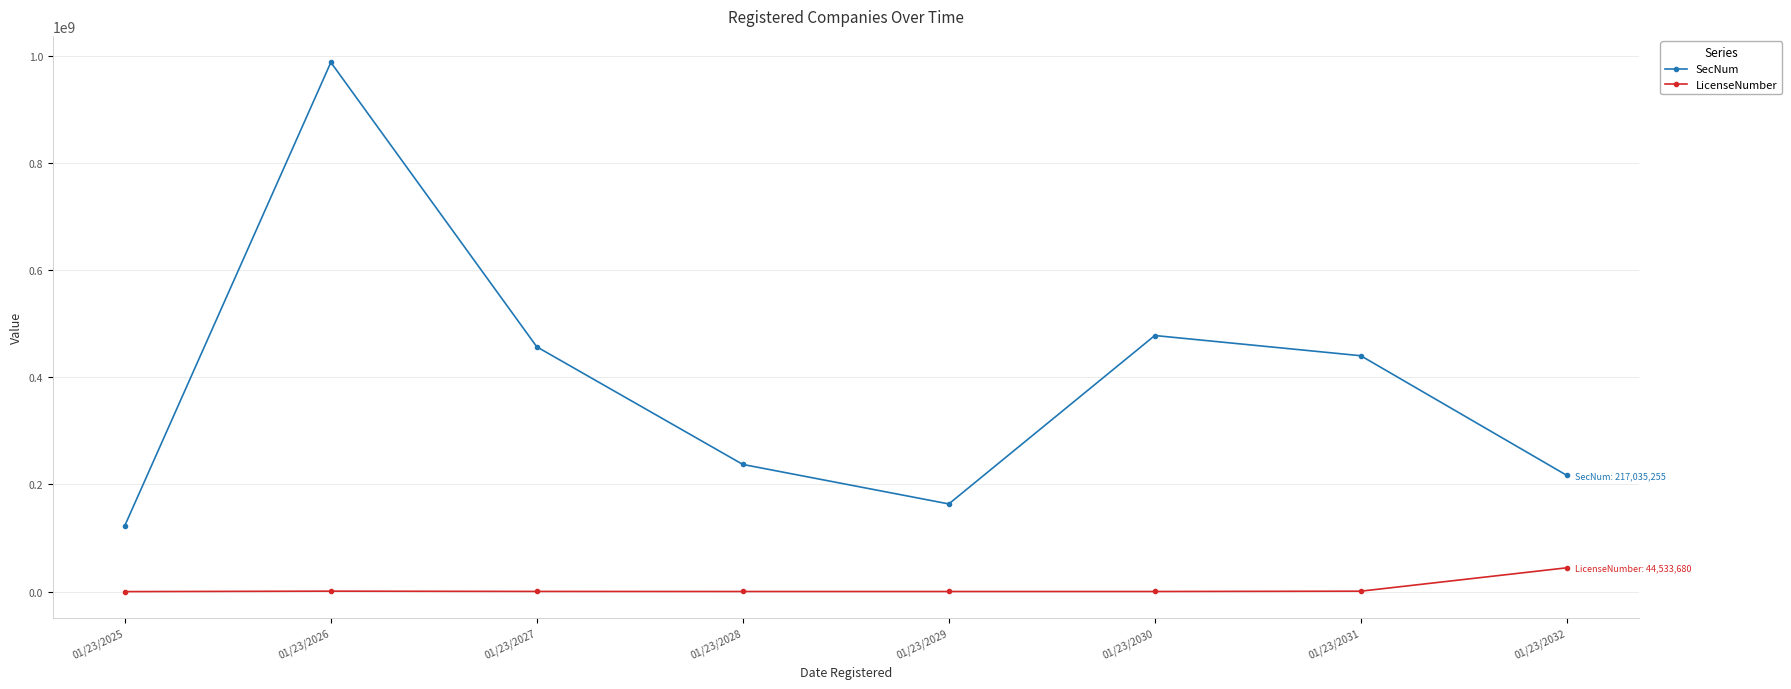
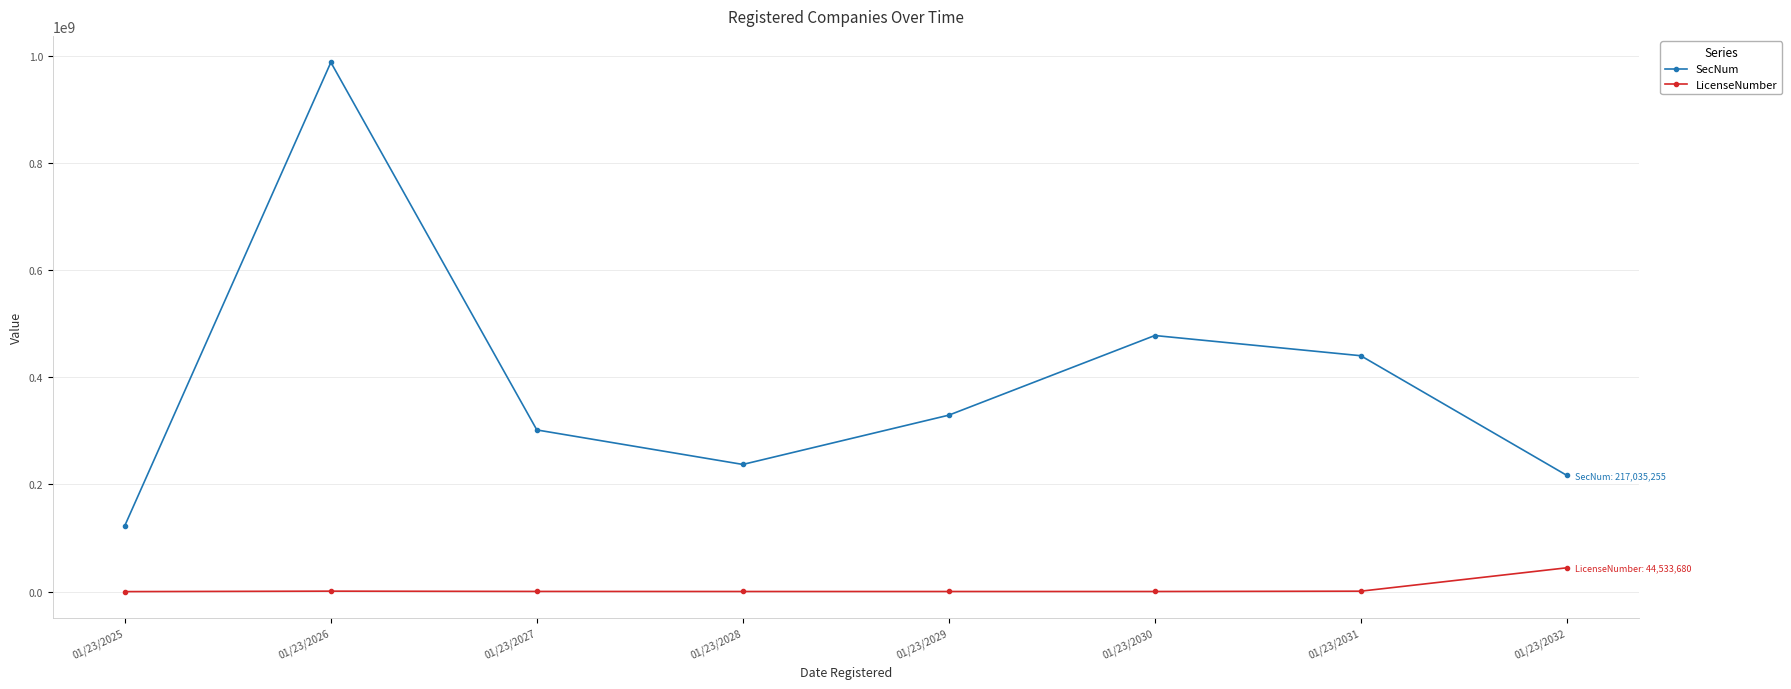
  {
    "SecNum": {
      "01/23/2025": "120000000",
      "01/23/2026": "990000000",
-     "01/23/2027": "460000000",
+     "01/23/2027": "300000000",
      "01/23/2028": "240000000",
-     "01/23/2029": "160000000",
+     "01/23/2029": "330000000",
      "01/23/2030": "480000000",
      "01/23/2031": "440000000"
    },
    "LicenseNumber": {
      "01/23/2032": "44,533,680"
    }
  }
